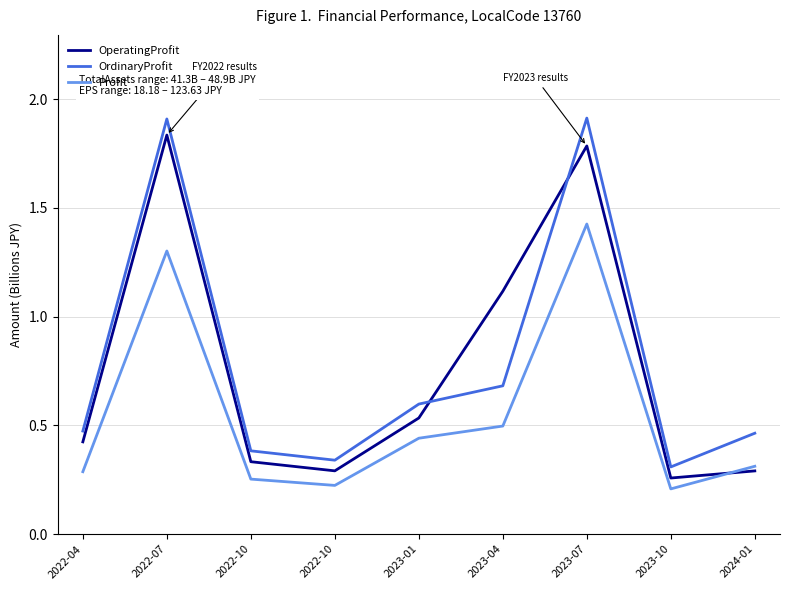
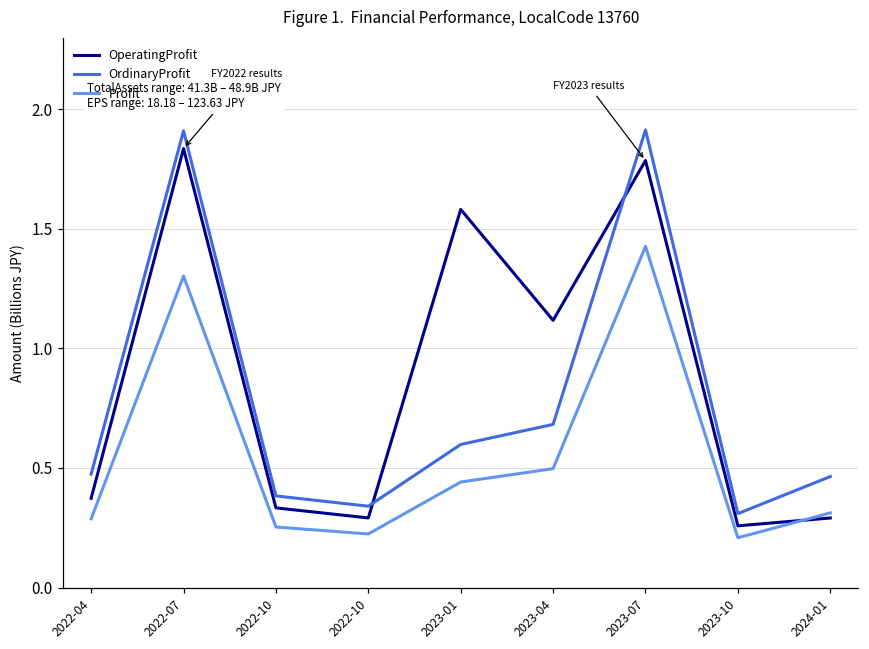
  {
    "OperatingProfit": {
-     "2022-04": 0.42,
+     "2022-04": 0.37,
      "2022-07": 1.84,
-     "2023-01": 0.53,
+     "2023-01": 1.58,
      "2023-04": 1.12,
      "2023-07": 1.79,
      "2023-10": 0.26,
      "2024-01": 0.29
    }
  }
